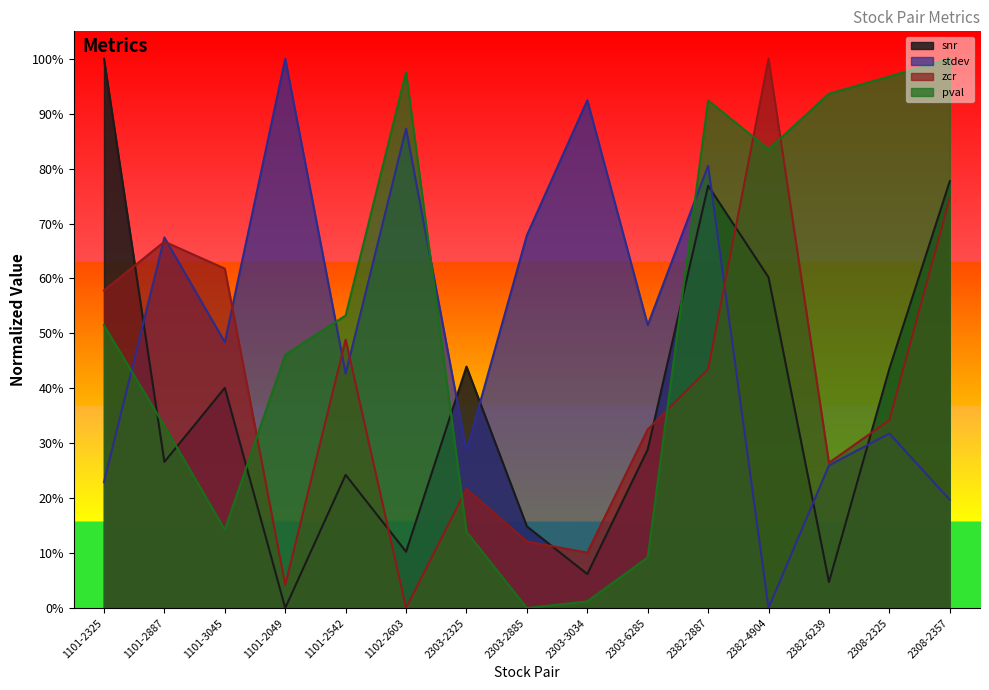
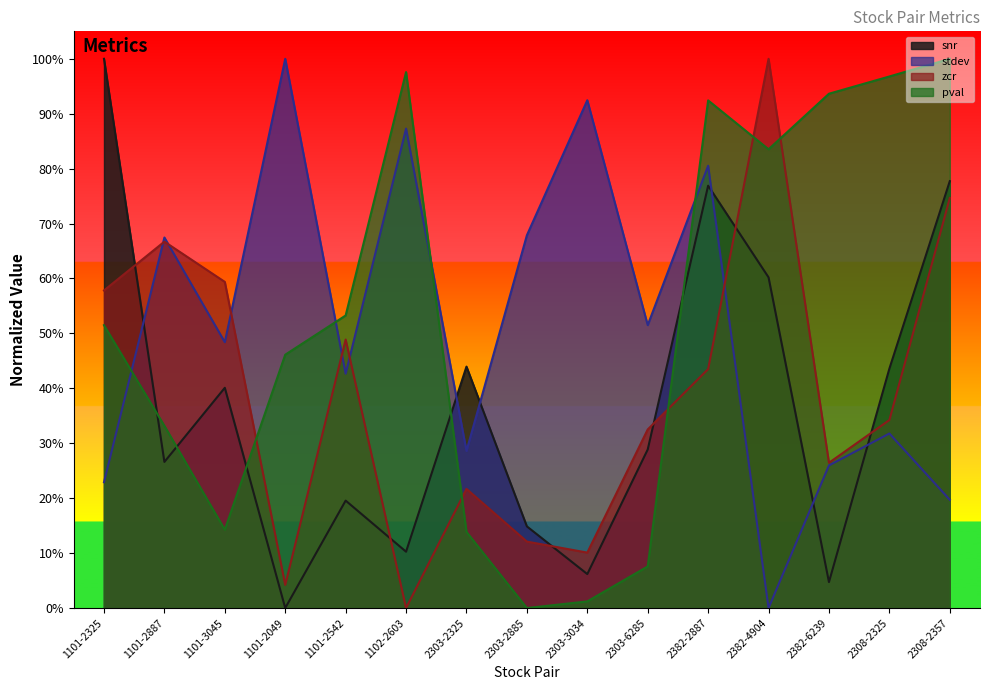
  {
    "snr": {
      "1101-2325": "100%",
      "1101-2887": "27%",
      "1101-3045": "40%",
      "1101-2049": "0%",
-     "1101-2542": "24%",
+     "1101-2542": "20%",
      "1102-2603": "10%",
      "2303-2325": "44%",
      "2303-2885": "15%",
      "2303-3034": "6%",
      "2303-6285": "29%",
      "2382-2887": "77%",
      "2382-4904": "60%",
      "2382-6239": "5%",
      "2308-2325": "44%",
      "2308-2357": "78%"
    },
    "stdev": {
      "1101-2325": "23%",
      "1101-2887": "67%",
      "1101-3045": "48%",
      "1101-2049": "100%",
      "1101-2542": "43%",
      "1102-2603": "87%",
      "2303-2325": "29%",
      "2303-2885": "68%",
      "2303-3034": "92%",
      "2303-6285": "52%",
      "2382-2887": "81%",
      "2382-4904": "0%",
      "2382-6239": "26%",
      "2308-2325": "32%",
      "2308-2357": "20%"
    },
    "zcr": {
      "1101-2325": "58%",
      "1101-2887": "67%",
-     "1101-3045": "62%",
+     "1101-3045": "59%",
      "1101-2049": "4%",
      "1101-2542": "49%",
      "1102-2603": "0%",
      "2303-2325": "22%",
      "2303-2885": "12%",
      "2303-3034": "10%",
      "2303-6285": "33%",
      "2382-2887": "44%",
      "2382-4904": "100%",
      "2382-6239": "26%",
      "2308-2325": "34%",
      "2308-2357": "75%"
    },
    "pval": {
      "1101-2325": "52%",
      "1101-2887": "33%",
      "1101-3045": "14%",
      "1101-2049": "46%",
      "1101-2542": "53%",
      "1102-2603": "98%",
      "2303-2325": "14%",
      "2303-2885": "0%",
      "2303-3034": "1%",
-     "2303-6285": "9%",
+     "2303-6285": "8%",
      "2382-2887": "92%",
      "2382-4904": "84%",
      "2382-6239": "94%",
      "2308-2325": "97%"
    }
  }
